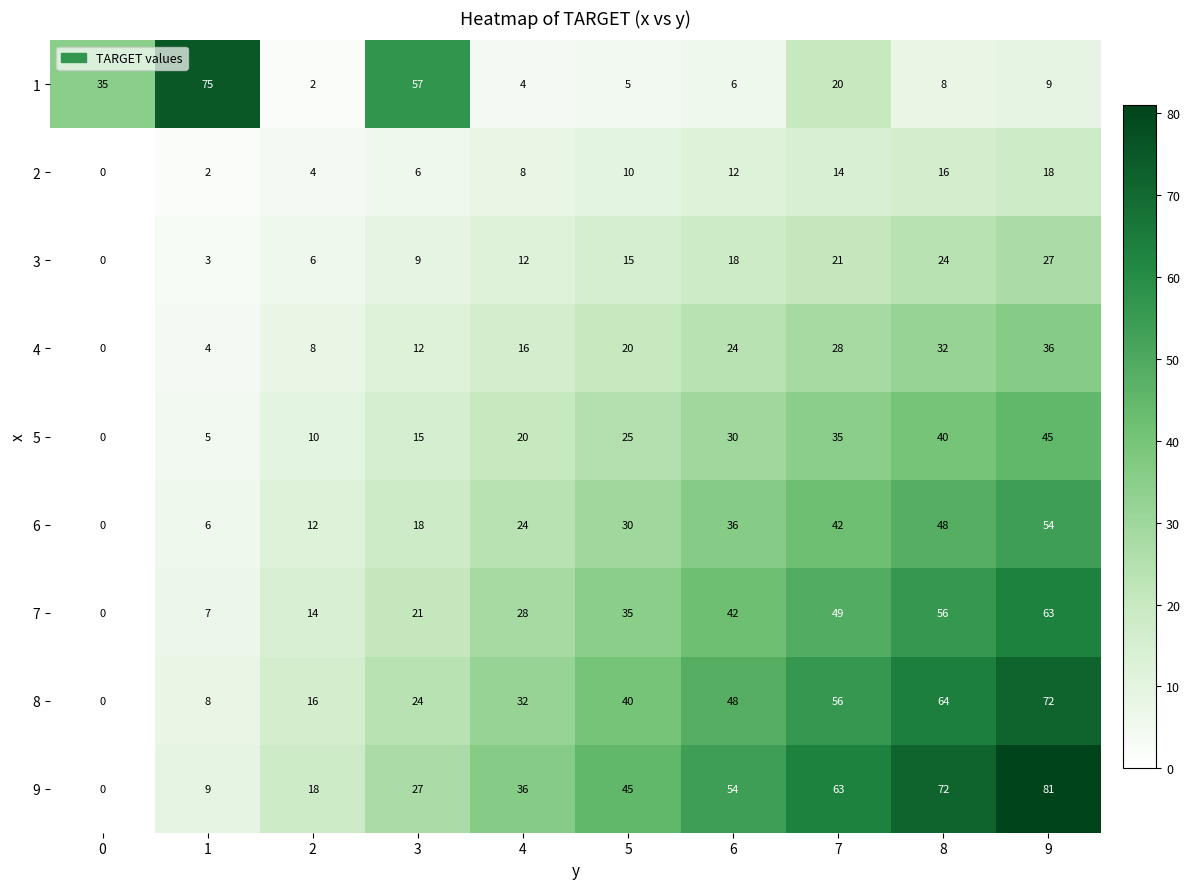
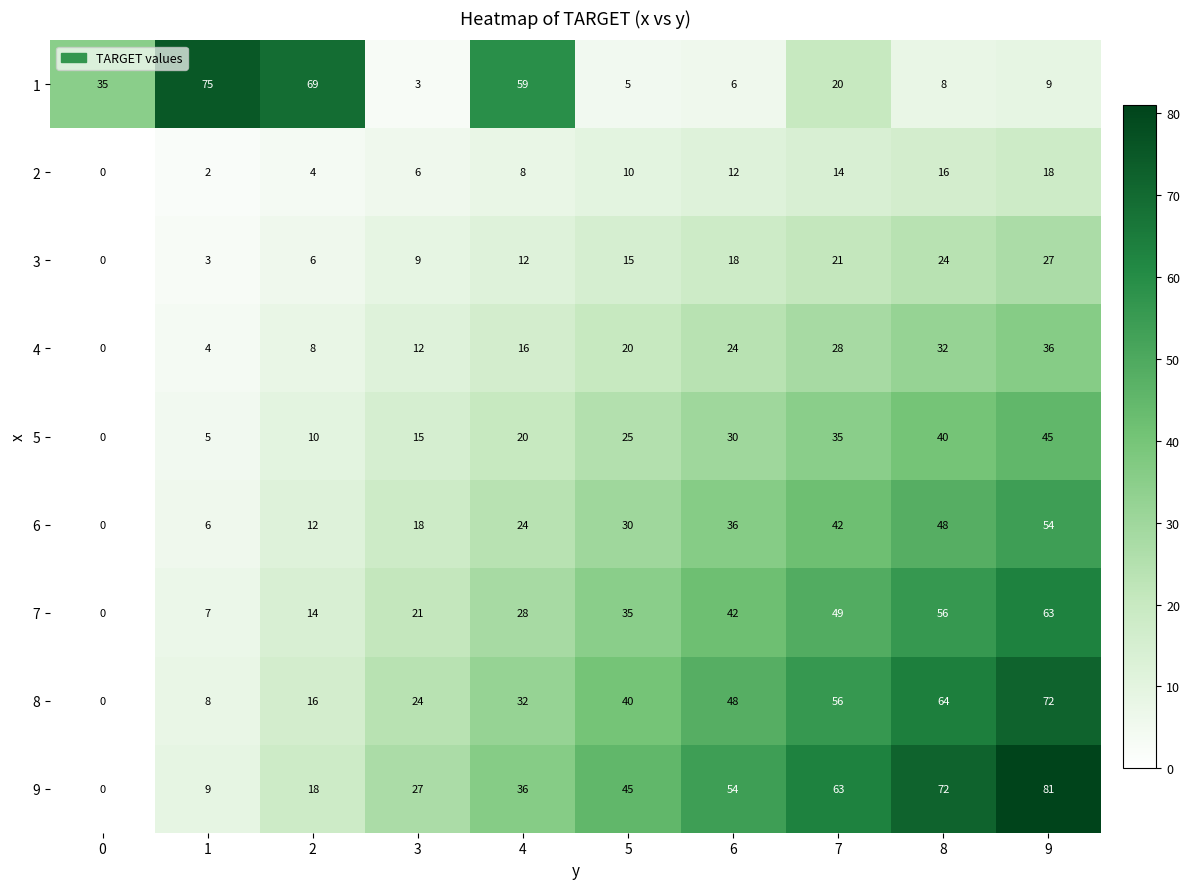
  {
    "1": {
      "0": 35,
      "1": 75,
-     "2": 2,
-     "3": 57,
-     "4": 4,
+     "2": 69,
+     "3": 3,
+     "4": 59,
      "5": 5,
      "6": 6,
      "7": 20,
      "8": 8,
      "9": 9
    },
    "2": {
      "0": 0,
      "1": 2,
      "2": 4,
      "3": 6,
      "4": 8,
      "5": 10,
      "6": 12,
      "7": 14,
      "8": 16,
      "9": 18
    },
    "3": {
      "0": 0,
      "1": 3,
      "2": 6,
      "3": 9,
      "4": 12,
      "5": 15,
      "6": 18,
      "7": 21,
      "8": 24,
      "9": 27
    },
    "4": {
      "0": 0,
      "1": 4,
      "2": 8,
      "3": 12,
      "4": 16,
      "5": 20,
      "6": 24,
      "7": 28,
      "8": 32,
      "9": 36
    },
    "5": {
      "0": 0,
      "1": 5,
      "2": 10,
      "3": 15,
      "4": 20,
      "5": 25,
      "6": 30,
      "7": 35,
      "8": 40,
      "9": 45
    },
    "6": {
      "0": 0,
      "1": 6,
      "2": 12,
      "3": 18,
      "4": 24,
      "5": 30,
      "6": 36,
      "7": 42,
      "8": 48,
      "9": 54
    },
    "7": {
      "0": 0,
      "1": 7,
      "2": 14,
      "3": 21,
      "4": 28,
      "5": 35,
      "6": 42,
      "7": 49,
      "8": 56,
      "9": 63
    },
    "8": {
      "0": 0,
      "1": 8,
      "2": 16,
      "3": 24,
      "4": 32,
      "5": 40,
      "6": 48,
      "7": 56,
      "8": 64,
      "9": 72
    },
    "9": {
      "0": 0,
      "1": 9,
      "2": 18,
      "3": 27,
      "4": 36,
      "5": 45,
      "6": 54,
      "7": 63,
      "8": 72,
      "9": 81
    }
  }
